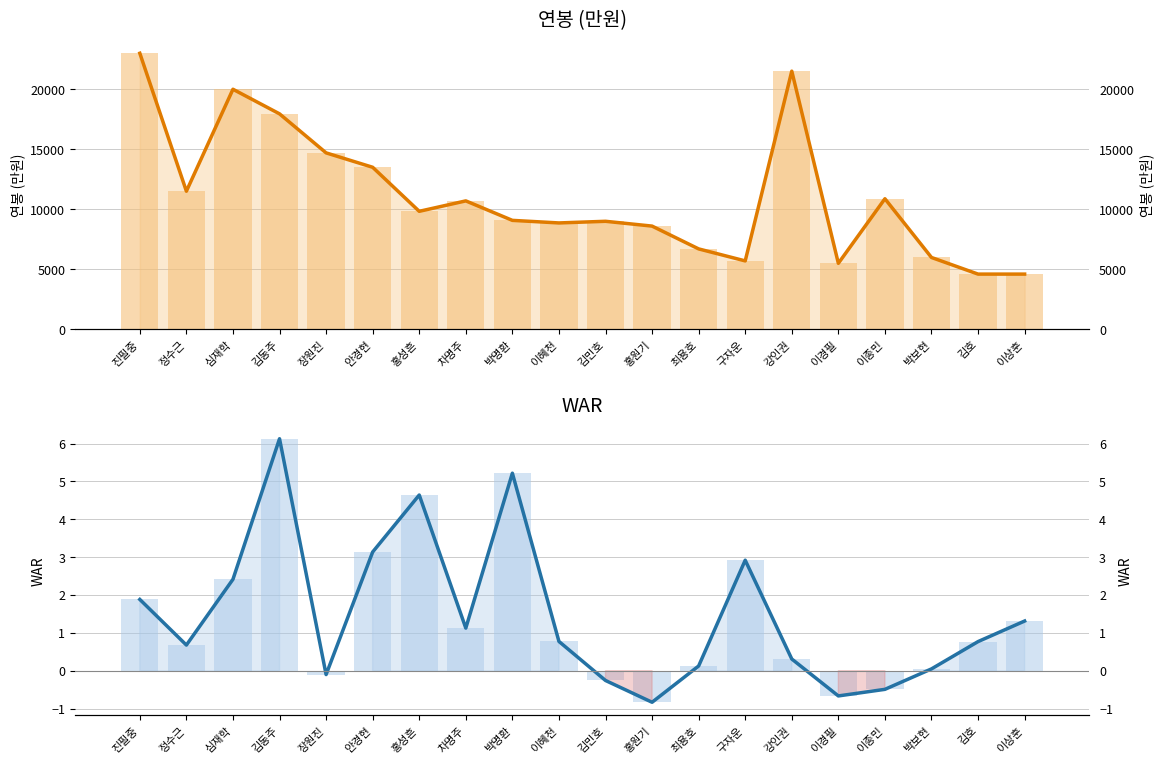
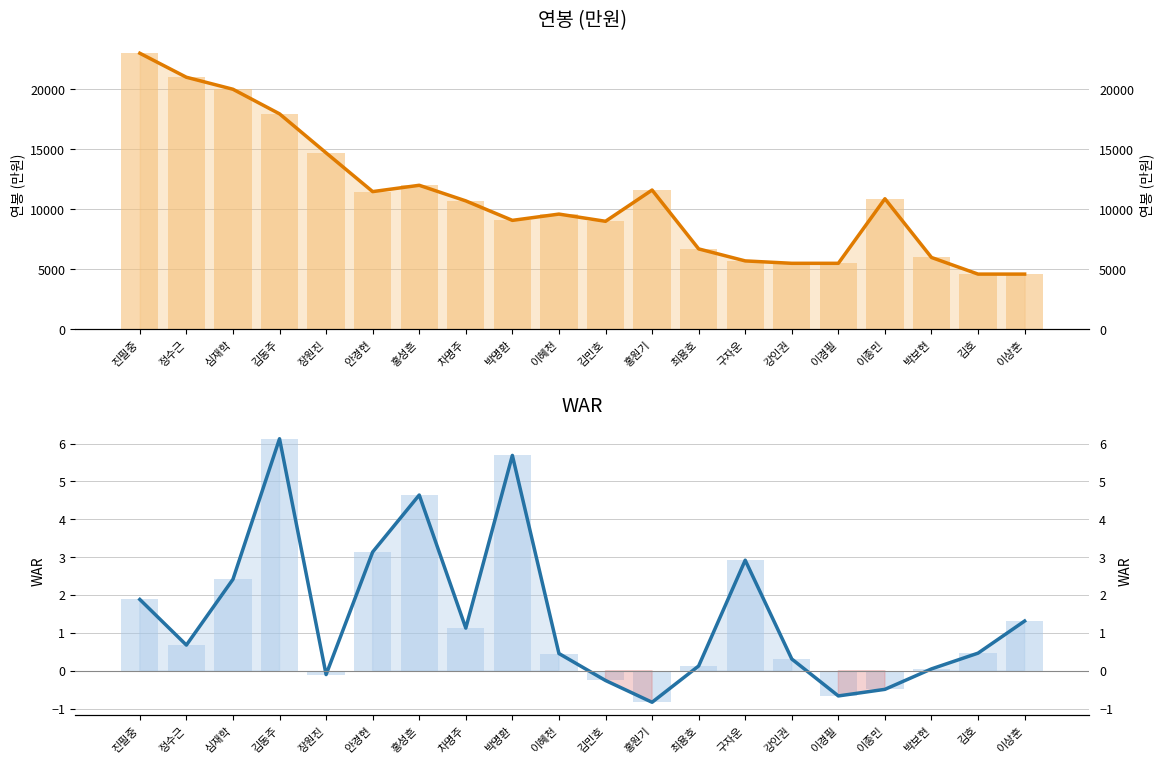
  {
    "연봉 (만원)": {
      "진필중": 23000,
-     "정수근": 11500,
+     "정수근": 21000,
      "심재학": 20000,
      "김동주": 18000,
      "장원진": 14700,
-     "안경현": 13500,
-     "홍성흔": 9800,
+     "안경현": 11500,
+     "홍성흔": 12000,
      "차명주": 10700,
      "박명환": 9100,
-     "이혜천": 8900,
+     "이혜천": 9600,
      "김민호": 9000,
-     "홍원기": 8600,
+     "홍원기": 11600,
      "최용호": 6700,
      "구자운": 5700,
-     "강인권": 21500,
+     "강인권": 5500,
      "이경필": 5500,
      "이종민": 10900,
      "박보현": 6000,
      "김호": 4600,
      "이상훈": 4600
    },
    "WAR": {
      "진필중": 1.9,
      "정수근": 0.7,
      "심재학": 2.4,
      "김동주": 6.1,
      "장원진": -0.1,
      "안경현": 3.1,
      "홍성흔": 4.6,
      "차명주": 1.1,
-     "박명환": 5.2,
-     "이혜천": 0.8,
+     "박명환": 5.7,
+     "이혜천": 0.5,
      "김민호": -0.3,
      "홍원기": -0.8,
      "최용호": 0.1,
      "구자운": 2.9,
      "강인권": 0.3,
      "이경필": -0.7,
      "이종민": -0.5,
      "박보현": 0.0,
-     "김호": 0.8,
+     "김호": 0.5,
      "이상훈": 1.3
    }
  }
